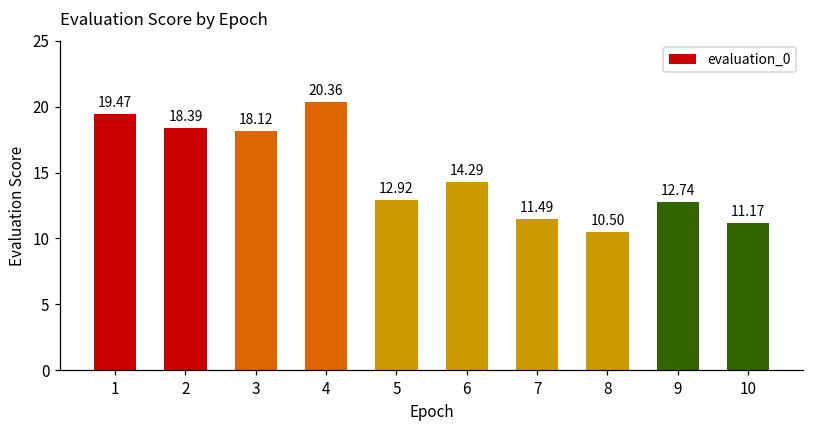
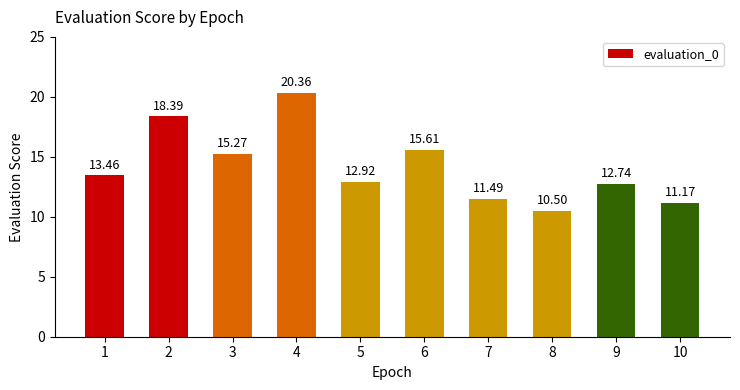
  {
-   "1": 19.47,
+   "1": 13.46,
    "2": 18.39,
-   "3": 18.12,
+   "3": 15.27,
    "4": 20.36,
    "5": 12.92,
-   "6": 14.29,
+   "6": 15.61,
    "7": 11.49,
    "8": 10.50,
    "9": 12.74,
    "10": 11.17
  }
